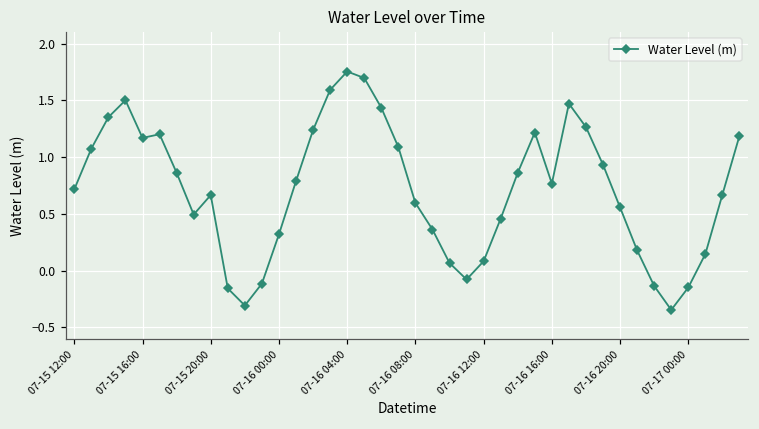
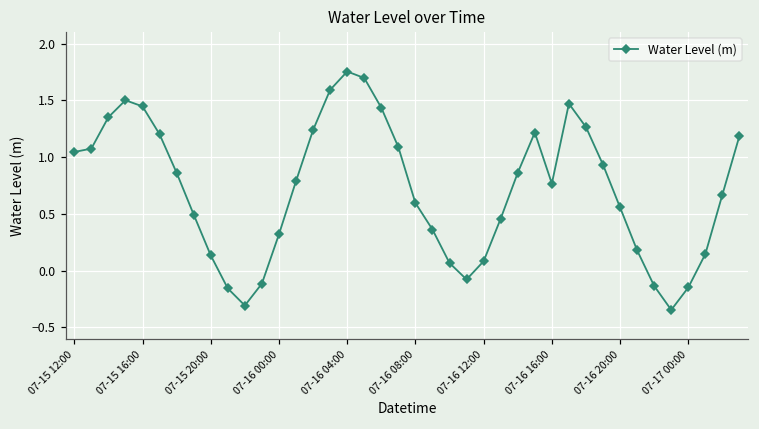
  {
-   "07-15 12:00": 0.72,
-   "07-15 16:00": 1.17,
-   "07-15 20:00": 0.66,
+   "07-15 12:00": 1.04,
+   "07-15 16:00": 1.45,
+   "07-15 20:00": 0.13,
    "07-16 00:00": 0.32,
    "07-16 04:00": 1.75,
    "07-16 08:00": 0.60,
    "07-16 12:00": 0.08,
    "07-16 16:00": 0.77,
    "07-16 20:00": 0.56,
    "07-17 00:00": -0.15
  }
